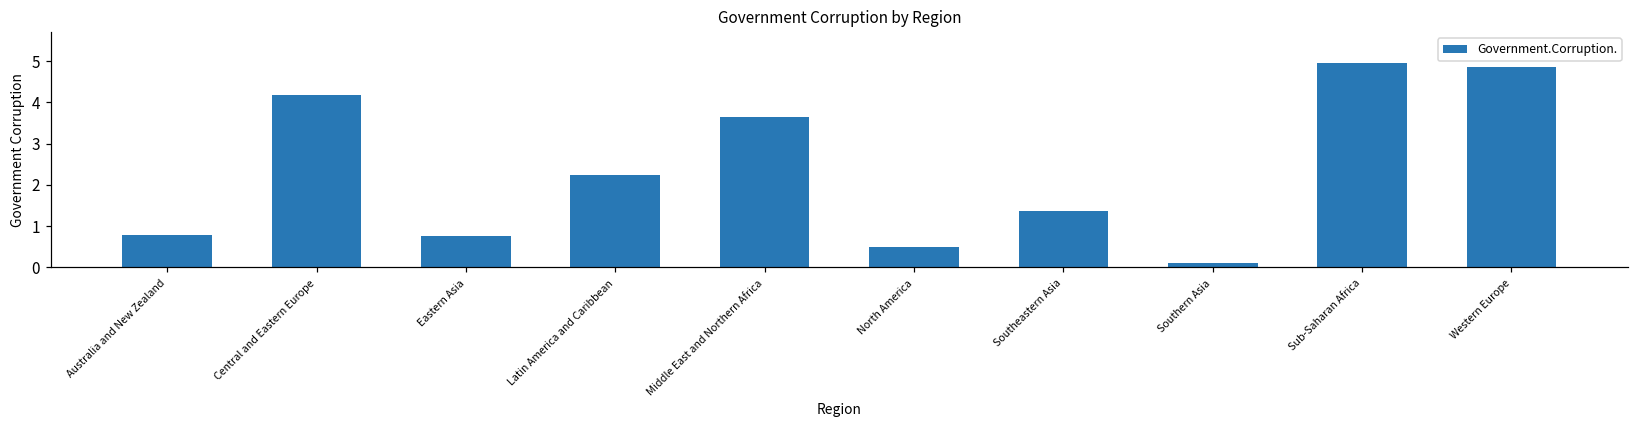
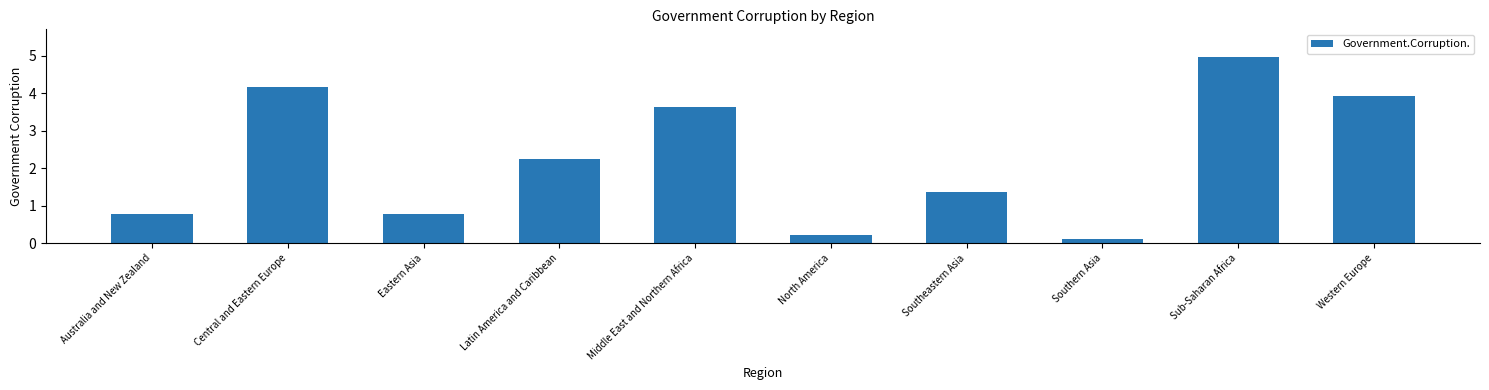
  {
    "Australia and New Zealand": 0.8,
    "Central and Eastern Europe": 4.2,
    "Eastern Asia": 0.8,
    "Latin America and Caribbean": 2.2,
    "Middle East and Northern Africa": 3.6,
-   "North America": 0.5,
+   "North America": 0.2,
    "Southeastern Asia": 1.4,
    "Southern Asia": 0.1,
    "Sub-Saharan Africa": 5.0,
-   "Western Europe": 4.9
+   "Western Europe": 3.9
  }
